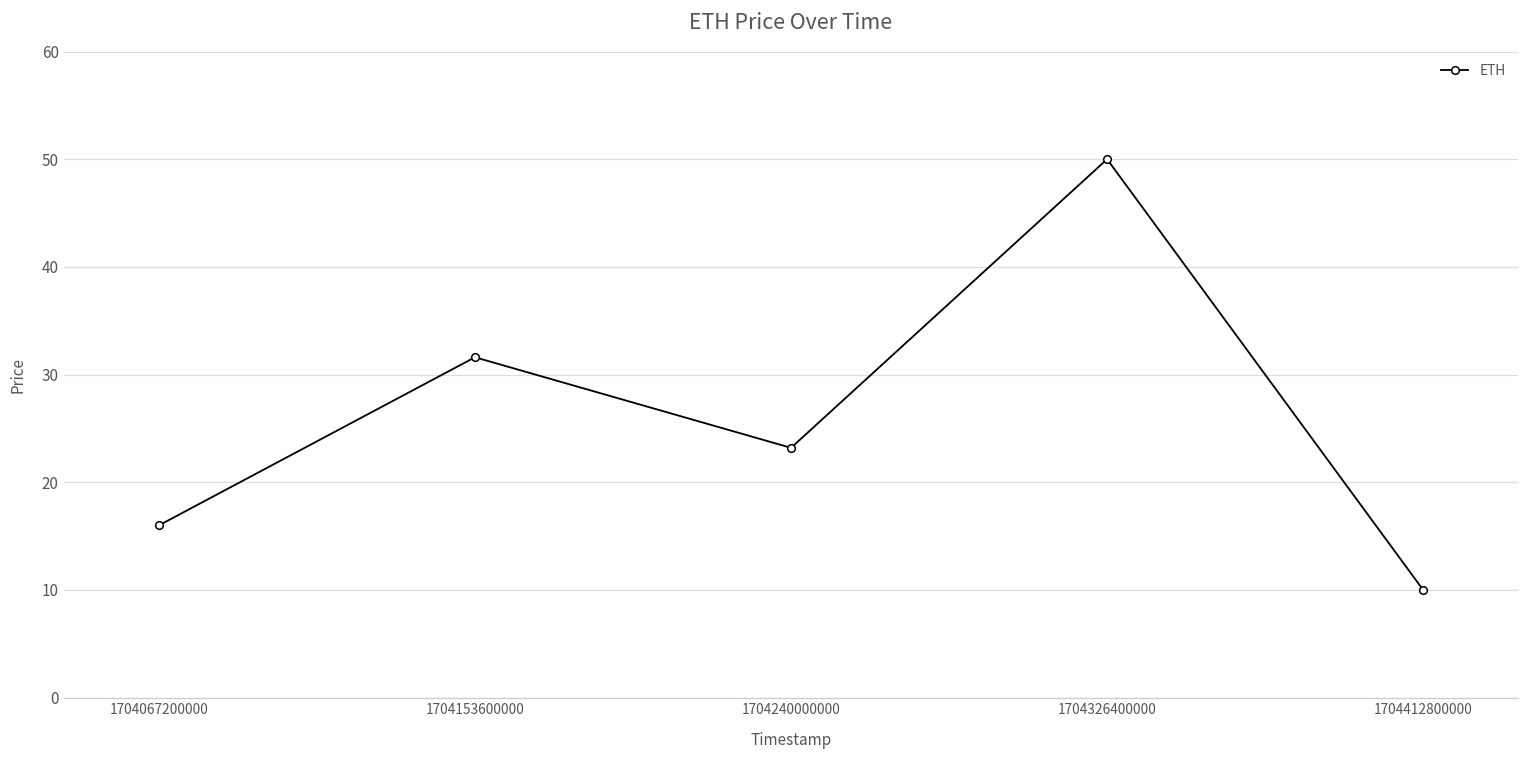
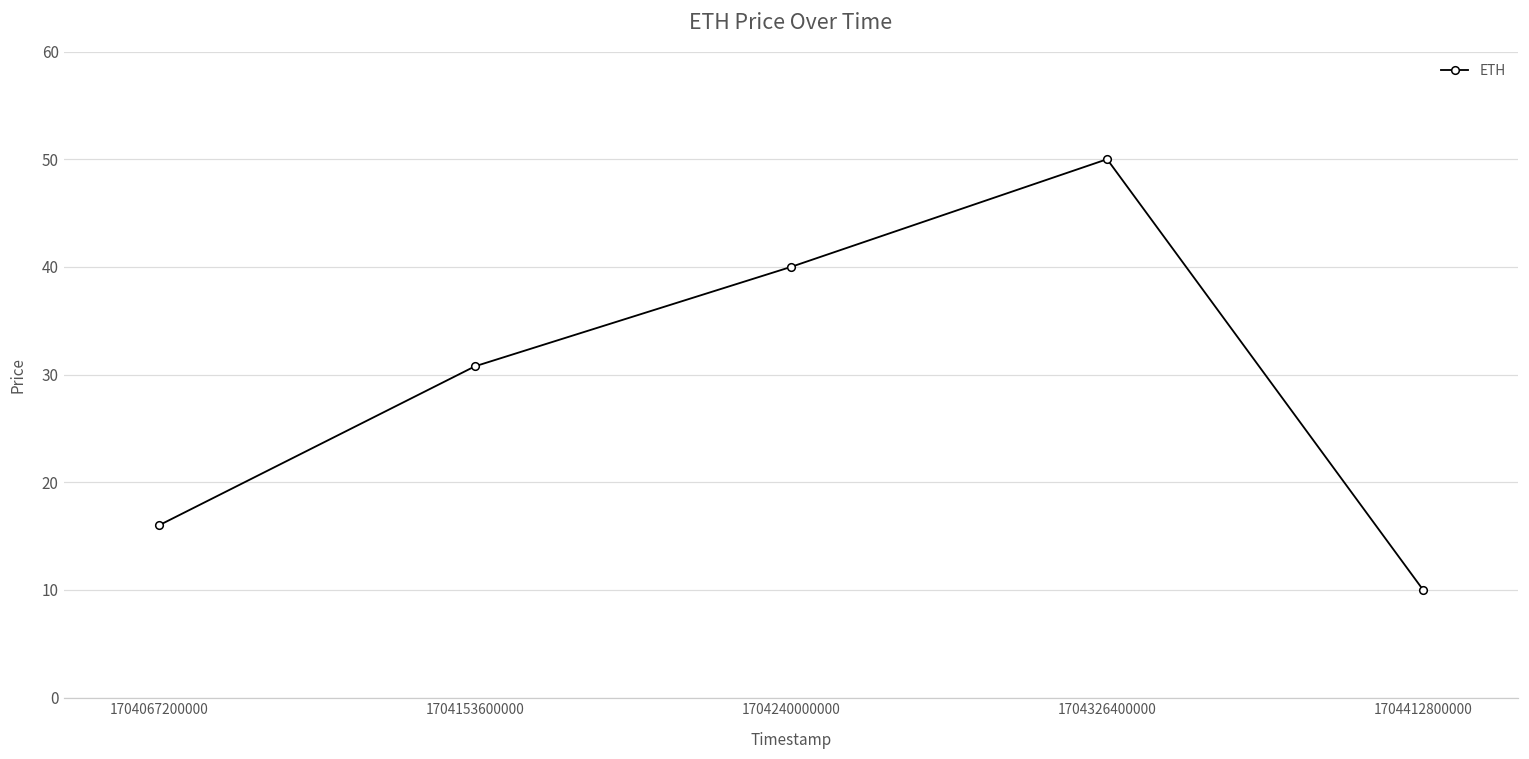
  {
    "1704067200000": 16,
-   "1704153600000": 32,
-   "1704240000000": 23,
+   "1704153600000": 31,
+   "1704240000000": 40,
    "1704326400000": 50,
    "1704412800000": 10
  }
